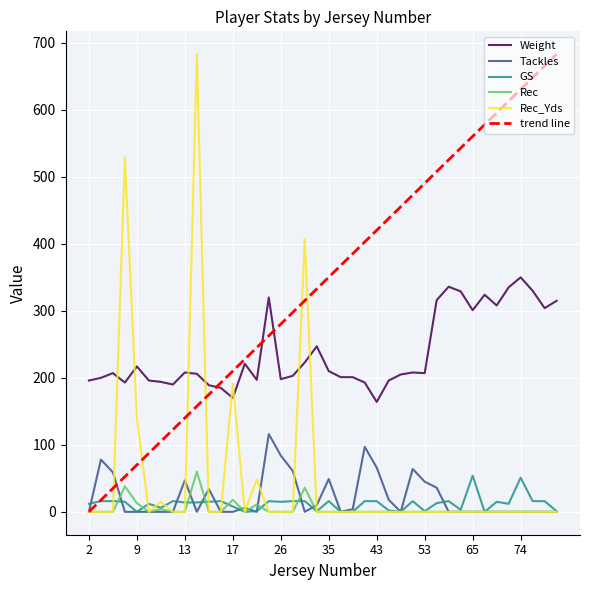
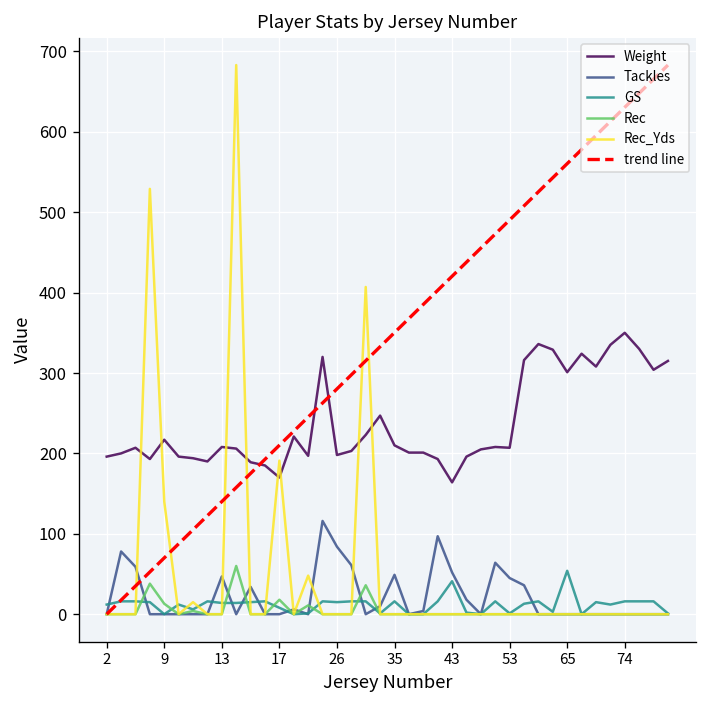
  {
    "Weight": {
      "43": 160,
      "53": 210,
      "65": 300,
      "74": 350
    },
    "Tackles": {
-     "43": 70,
+     "43": 50,
      "53": 50
    },
    "GS": {
-     "43": 20,
+     "43": 40,
      "65": 50,
-     "74": 50
+     "74": 20
    },
    "trend line": {
      "43": 420,
      "53": 490,
      "65": 560
    }
  }
